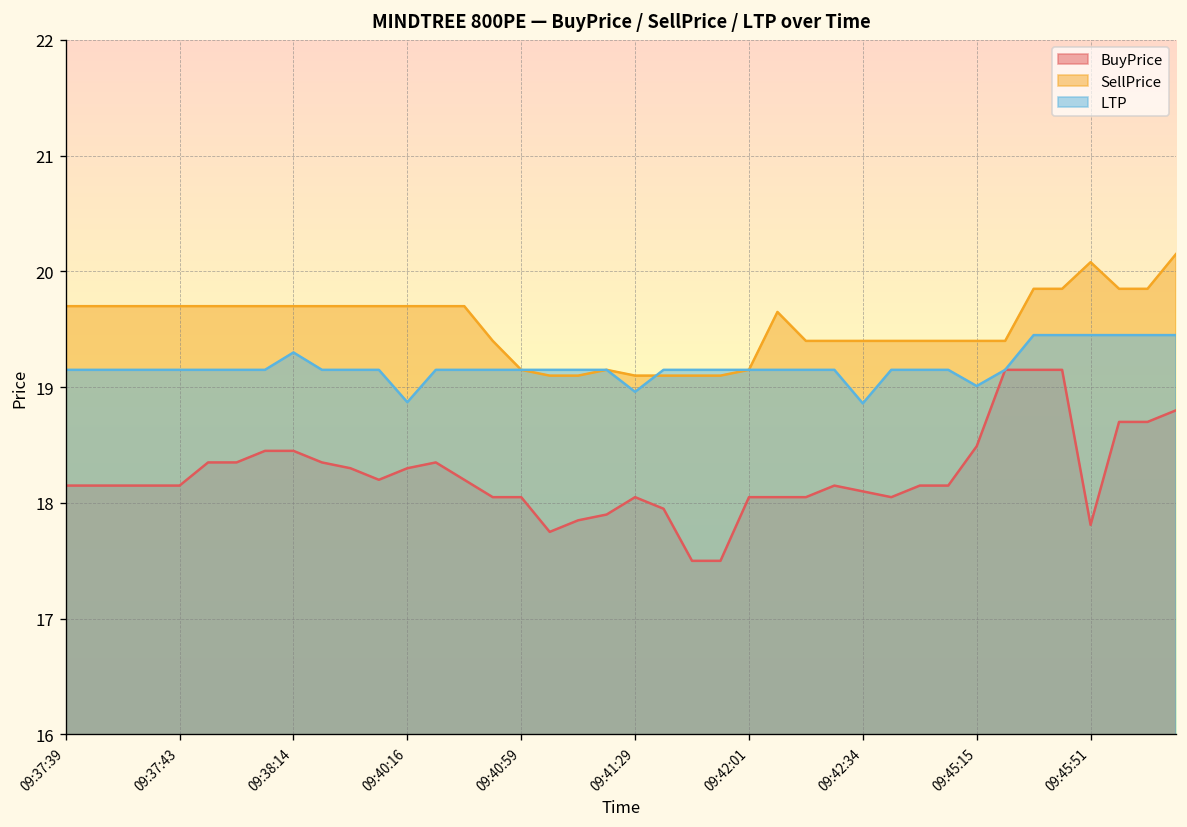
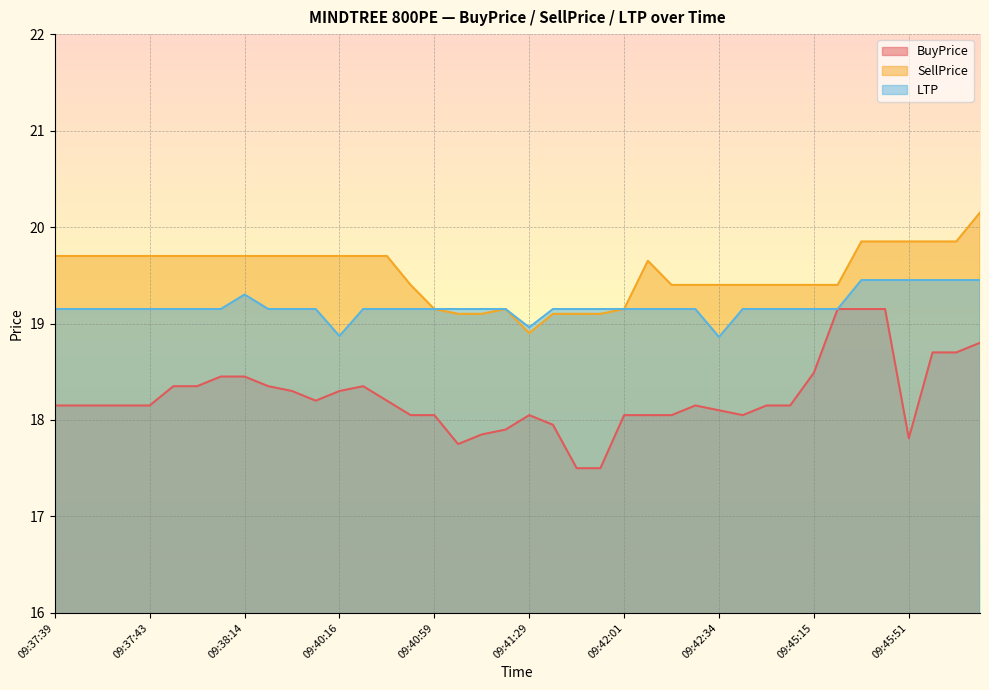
  {
    "BuyPrice": {
      "09:37:43": 18.2,
      "09:38:14": 18.5,
      "09:40:16": 18.3,
      "09:40:59": 18.1,
      "09:41:29": 18.1,
      "09:42:01": 18.1,
      "09:42:34": 18.1,
      "09:45:15": 18.5,
      "09:45:51": 17.8
    },
    "SellPrice": {
      "09:37:43": 19.7,
      "09:38:14": 19.7,
      "09:40:16": 19.7,
-     "09:41:29": 19.1,
+     "09:41:29": 18.9,
      "09:42:34": 19.4,
      "09:45:15": 19.4,
-     "09:45:51": 20.1
+     "09:45:51": 19.9
    },
    "LTP": {
      "09:37:43": 19.2,
      "09:38:14": 19.3,
      "09:40:16": 18.9,
      "09:41:29": 19.0,
      "09:42:34": 18.9,
-     "09:45:15": 19.0,
+     "09:45:15": 19.2,
      "09:45:51": 19.5
    }
  }
